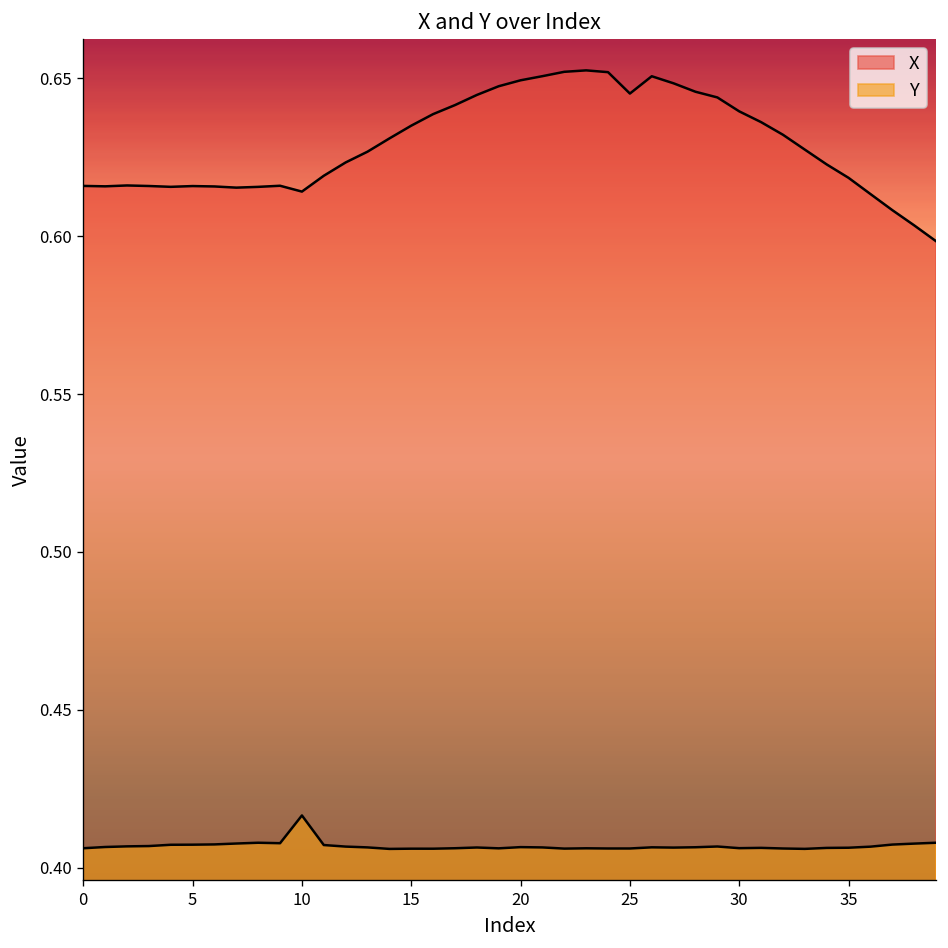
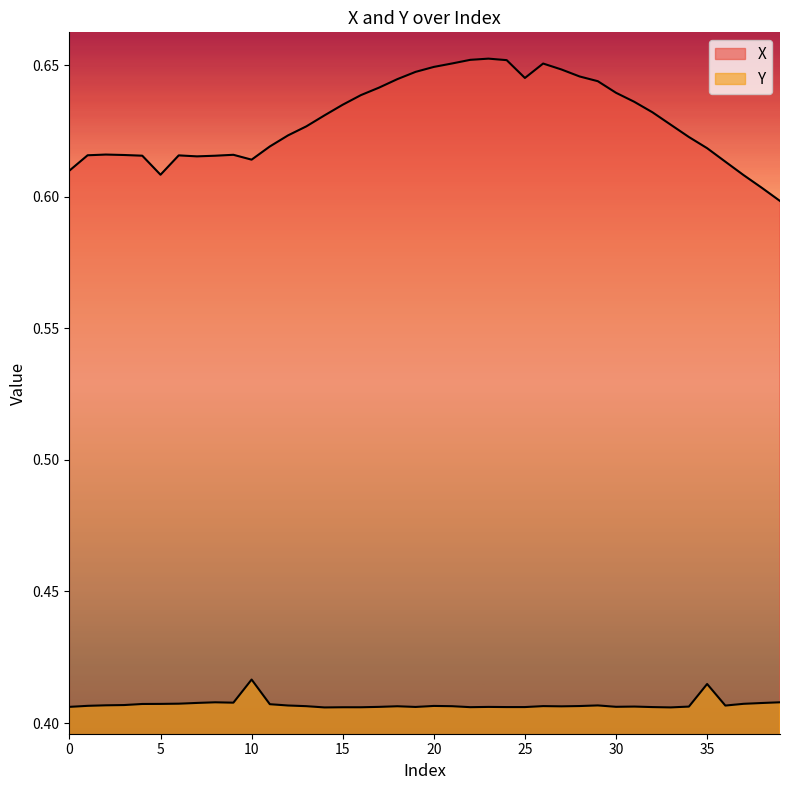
  {
    "X": {
-     "0": 0.616,
-     "5": 0.616,
+     "0": 0.610,
+     "5": 0.608,
      "10": 0.614,
      "15": 0.635,
      "20": 0.649,
      "25": 0.645,
      "30": 0.640,
      "35": 0.619
    },
    "Y": {
      "0": 0.406,
      "5": 0.407,
      "10": 0.417,
      "15": 0.406,
      "20": 0.406,
      "25": 0.406,
      "30": 0.406,
-     "35": 0.406
+     "35": 0.415
    }
  }
